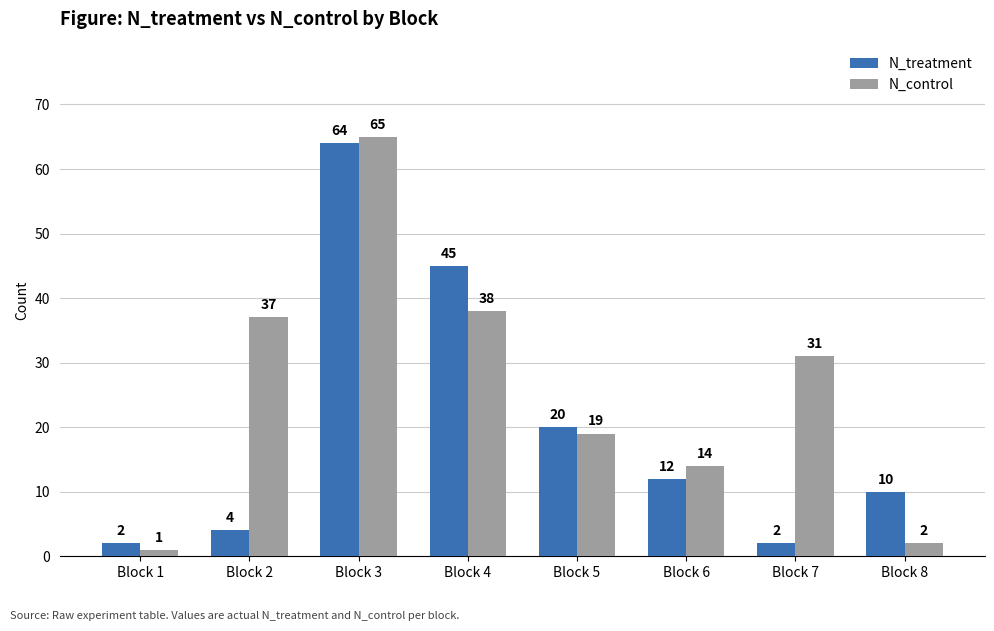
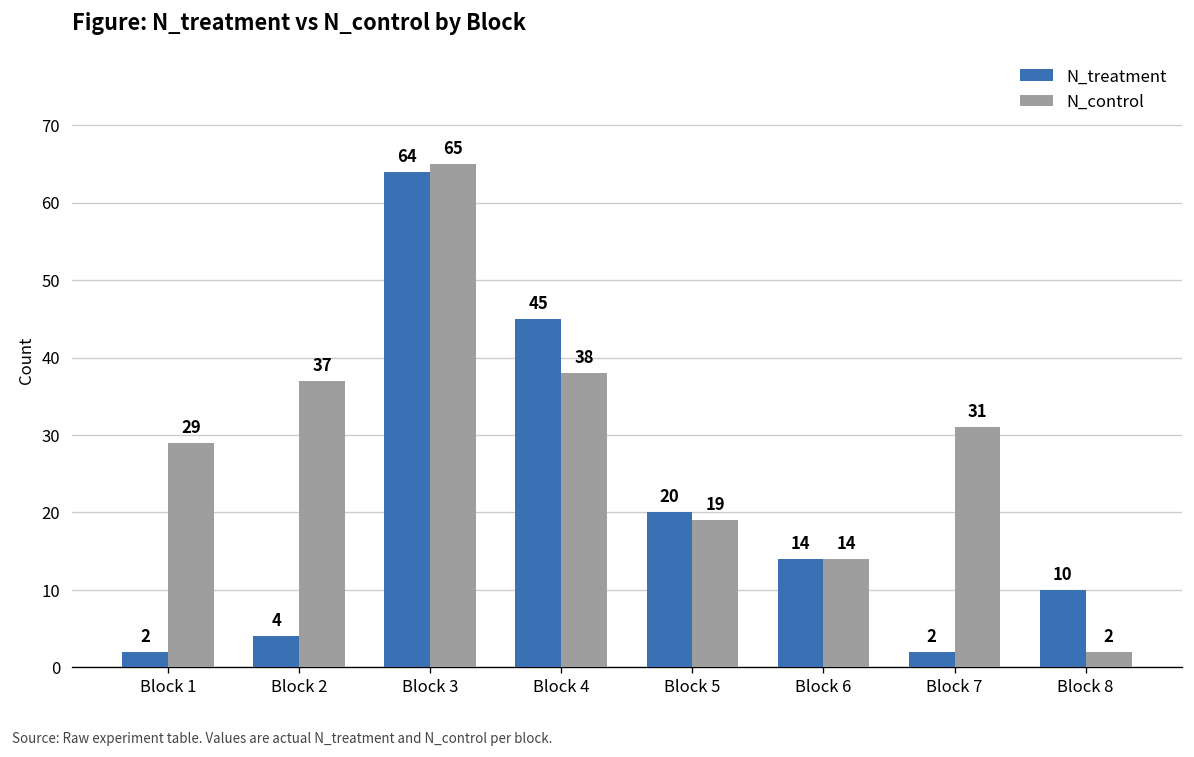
  {
    "N_treatment": {
      "Block 1": 2,
      "Block 2": 4,
      "Block 3": 64,
      "Block 4": 45,
      "Block 5": 20,
-     "Block 6": 12,
+     "Block 6": 14,
      "Block 7": 2,
      "Block 8": 10
    },
    "N_control": {
-     "Block 1": 1,
+     "Block 1": 29,
      "Block 2": 37,
      "Block 3": 65,
      "Block 4": 38,
      "Block 5": 19,
      "Block 6": 14,
      "Block 7": 31,
      "Block 8": 2
    }
  }
